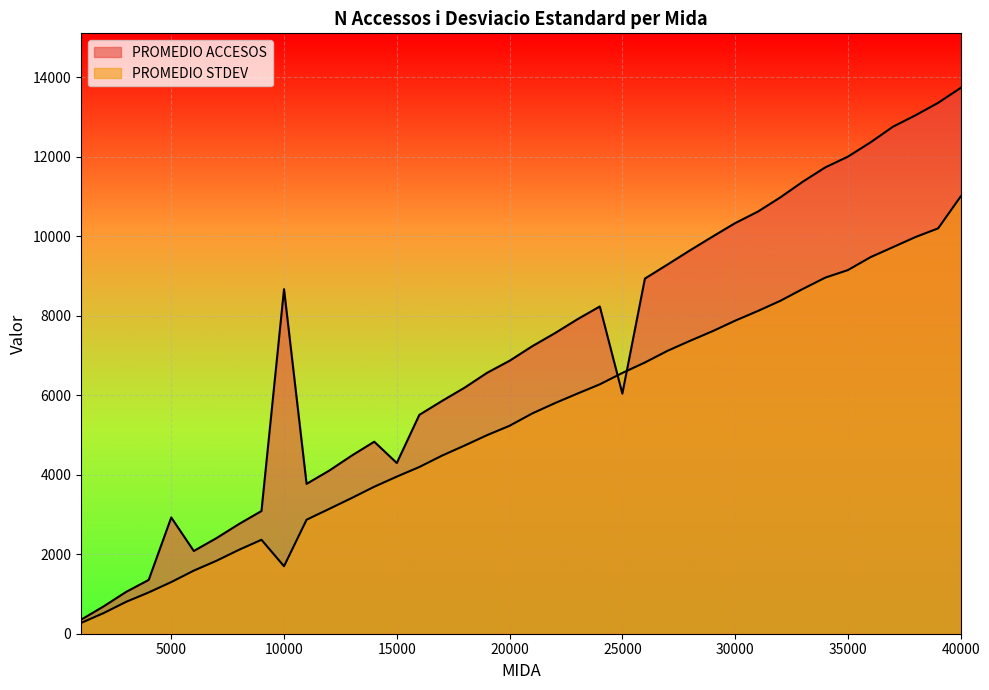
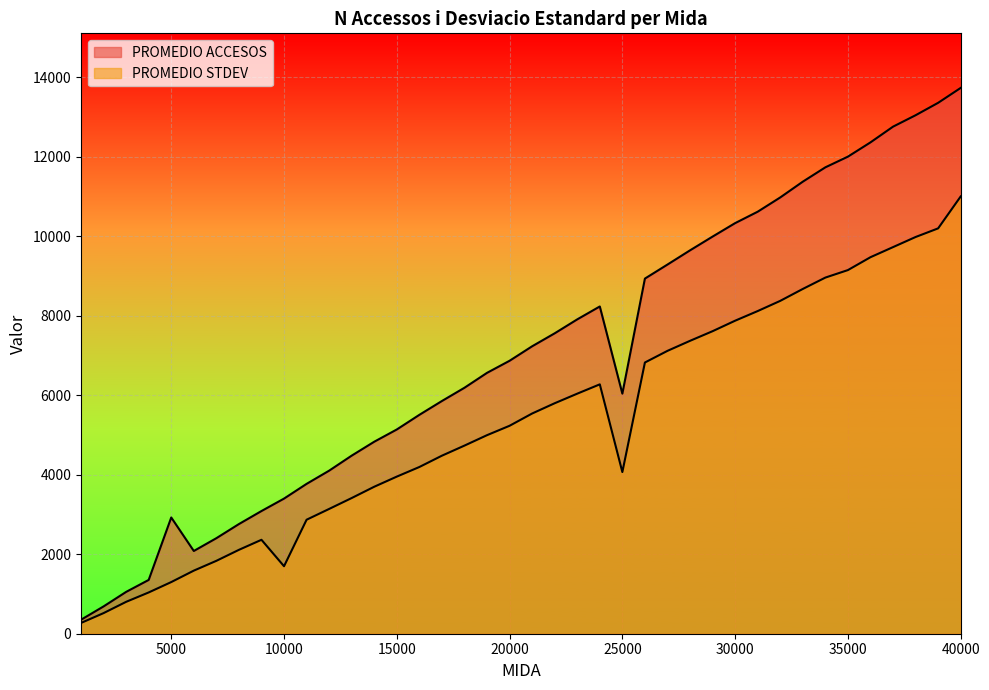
  {
    "PROMEDIO ACCESOS": {
      "5000": 2900,
-     "10000": 8700,
-     "15000": 4300,
+     "10000": 3400,
+     "15000": 5100,
      "20000": 6900,
      "25000": 6000,
      "30000": 10300,
      "35000": 12000,
      "40000": 13700
    },
    "PROMEDIO STDEV": {
      "5000": 1300,
      "10000": 1700,
      "15000": 4000,
      "20000": 5200,
-     "25000": 6600,
+     "25000": 4100,
      "30000": 7900,
      "35000": 9100,
      "40000": 11000
    }
  }
